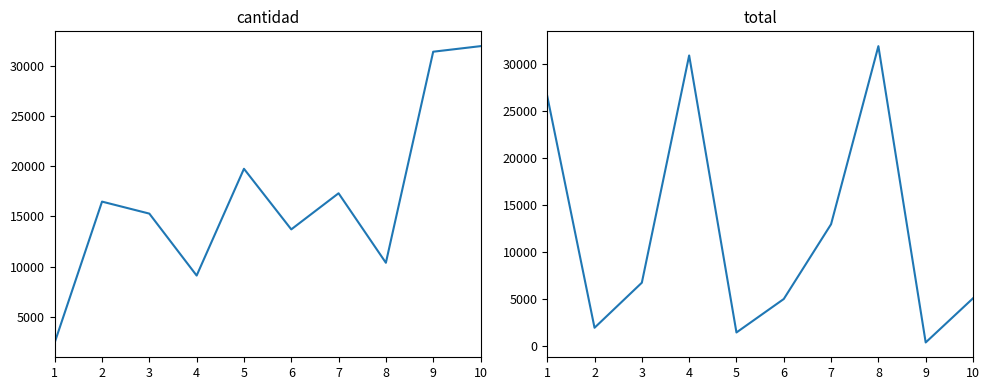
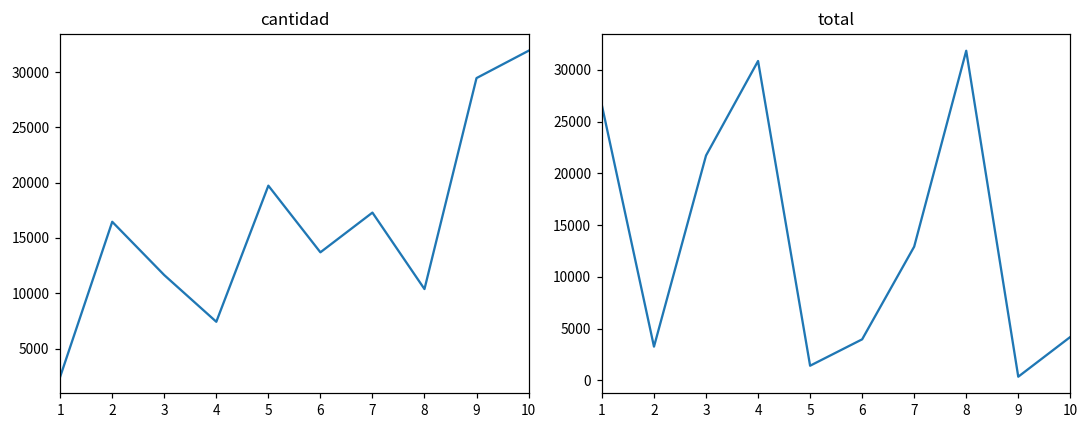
  {
    "cantidad": {
      "1": 2500,
      "2": 16500,
-     "3": 15300,
-     "4": 9100,
+     "3": 11600,
+     "4": 7400,
      "5": 19700,
      "6": 13700,
      "7": 17300,
      "8": 10400,
-     "9": 31400,
+     "9": 29500,
      "10": 31900
    },
    "total": {
      "1": 27000,
-     "2": 2000,
-     "3": 7000,
+     "2": 3000,
+     "3": 22000,
      "4": 31000,
      "5": 1000,
-     "6": 5000,
+     "6": 4000,
      "7": 13000,
      "8": 32000,
      "9": 0,
-     "10": 5000
+     "10": 4000
    }
  }
